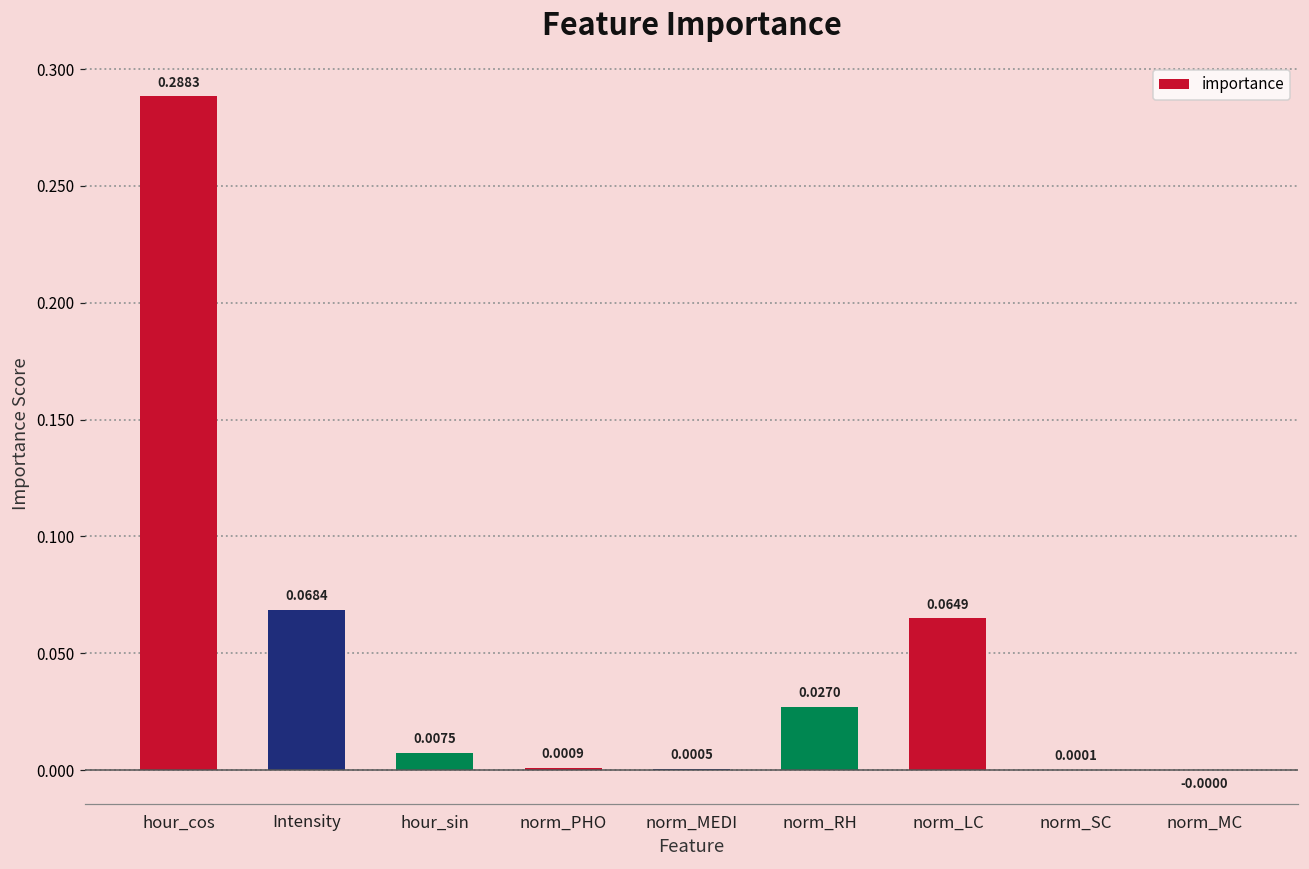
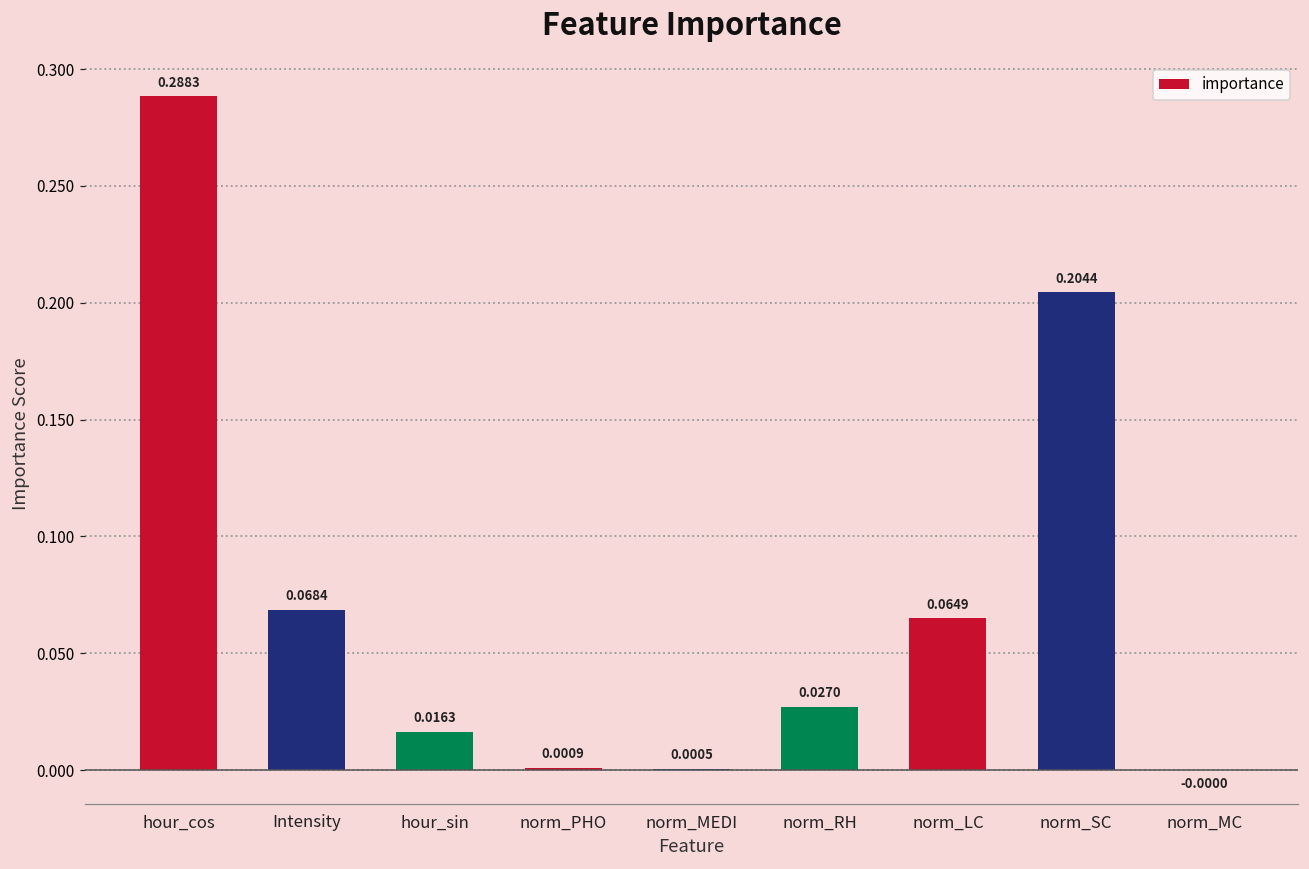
  {
    "hour_cos": 0.2883,
    "Intensity": 0.0684,
-   "hour_sin": 0.0075,
+   "hour_sin": 0.0163,
    "norm_PHO": 0.0009,
    "norm_MEDI": 0.0005,
    "norm_RH": 0.0270,
    "norm_LC": 0.0649,
-   "norm_SC": 0.0001,
+   "norm_SC": 0.2044,
    "norm_MC": -0.0000
  }
